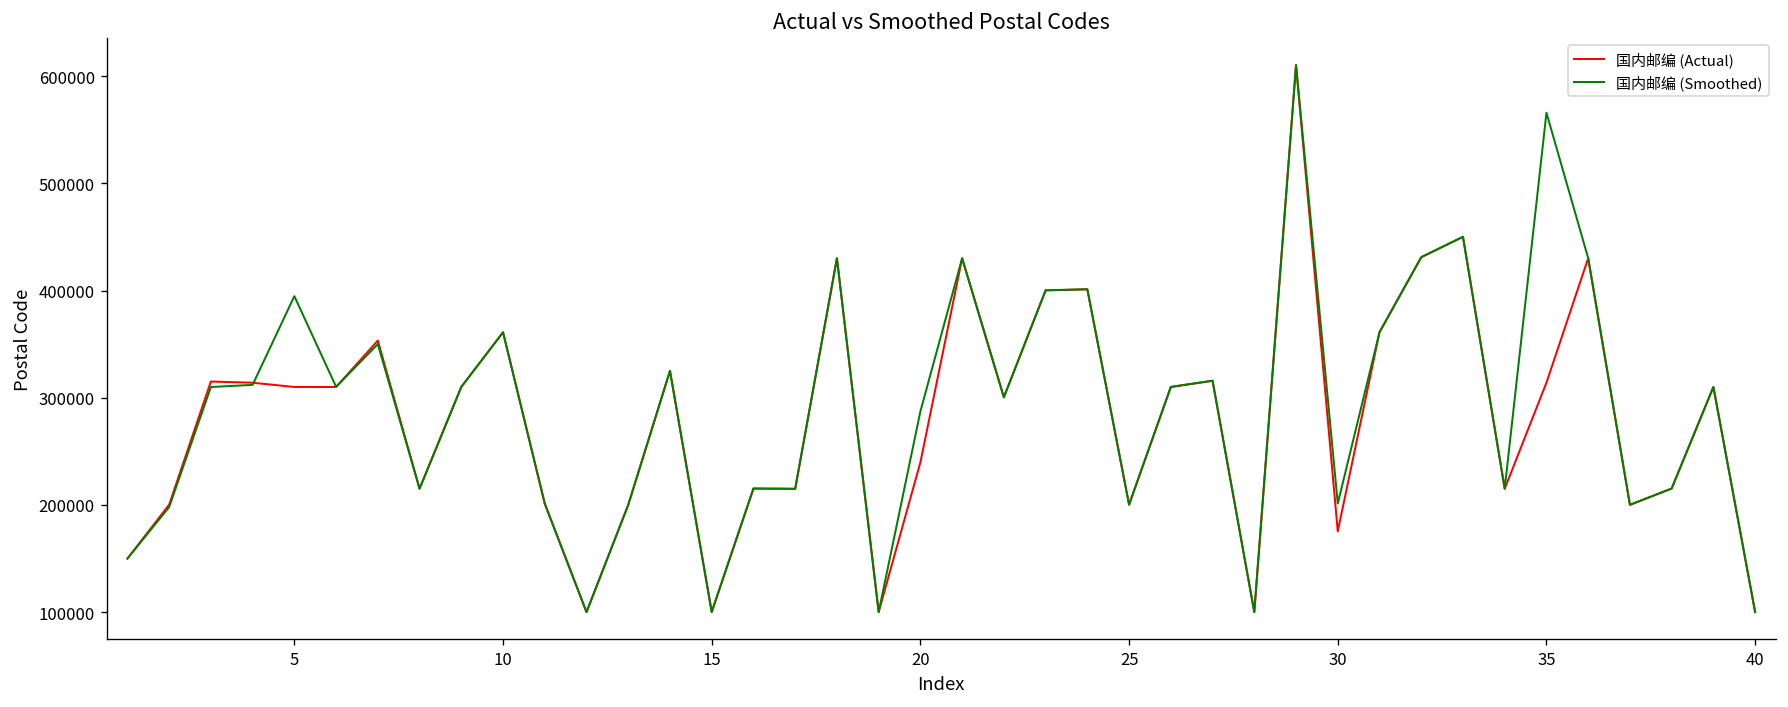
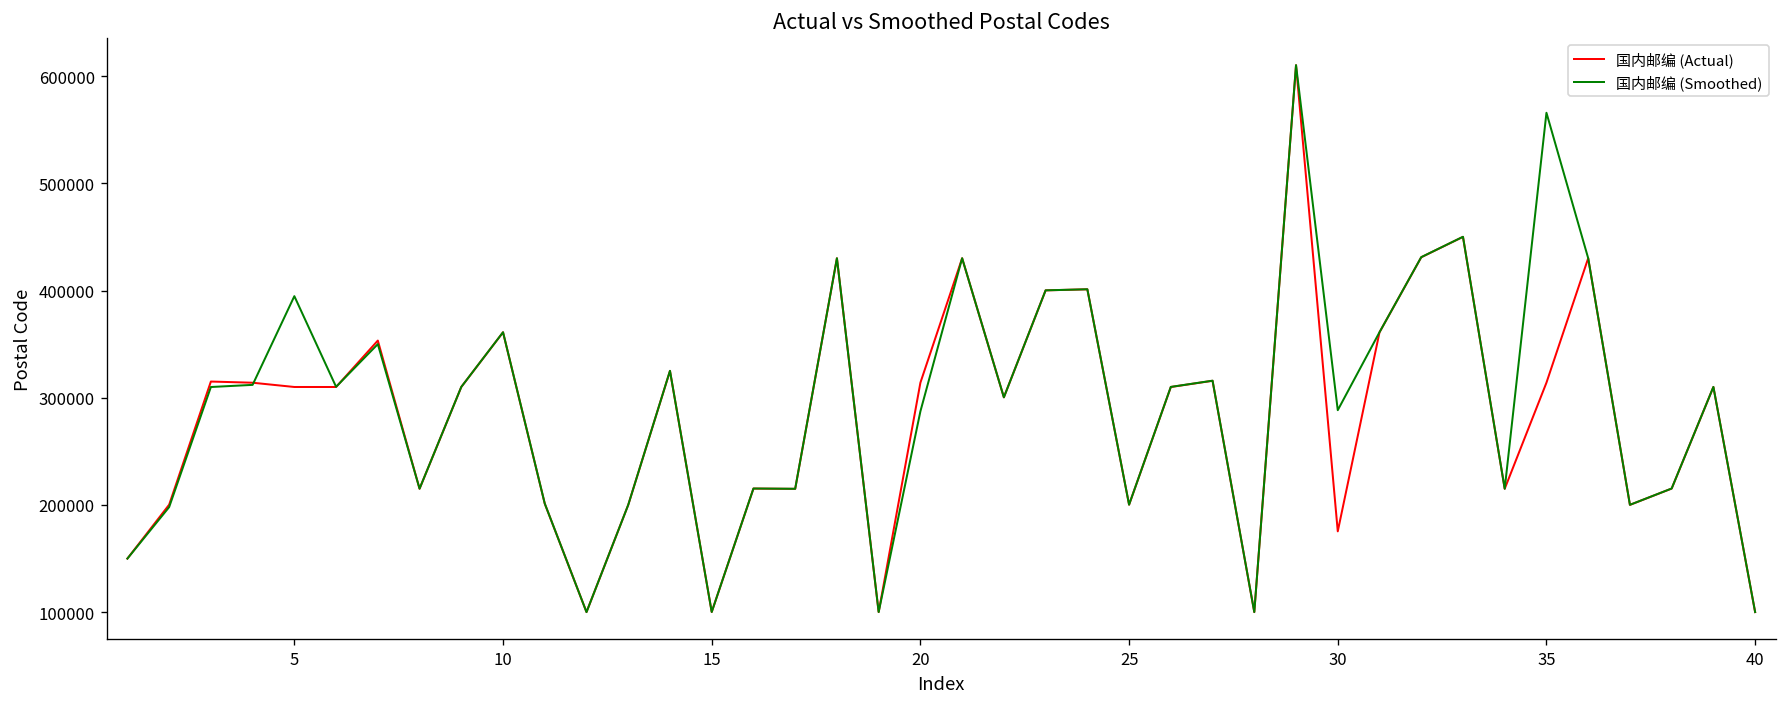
  {
    "国内邮编 (Actual)": {
      "5": 310000,
-     "20": 240000,
+     "20": 310000,
      "30": 180000,
      "35": 310000
    },
    "国内邮编 (Smoothed)": {
      "5": 390000,
      "20": 290000,
-     "30": 200000,
+     "30": 290000,
      "35": 570000
    }
  }
